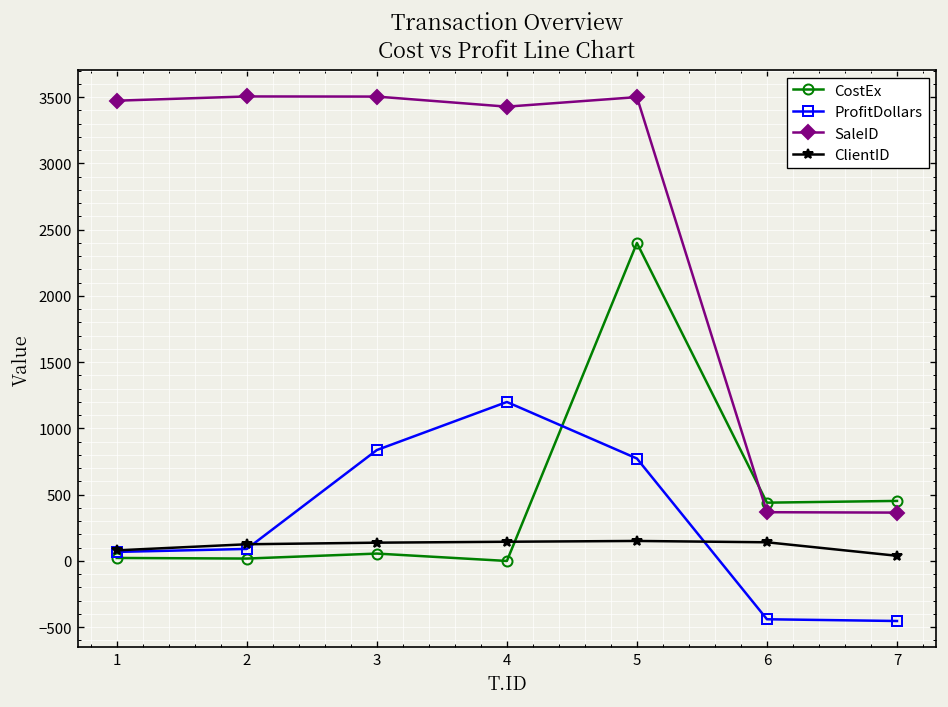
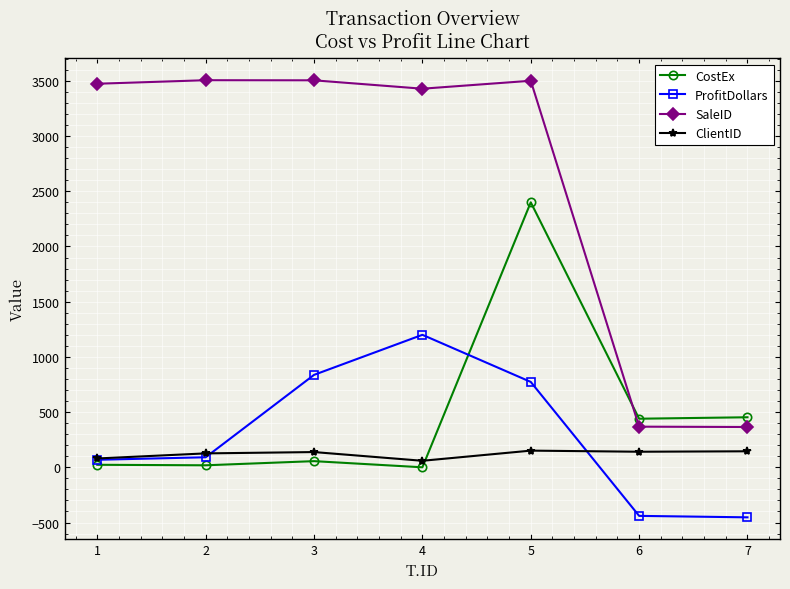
  {
    "CostEx": {
      "1": 20,
      "2": 20,
      "3": 60,
      "4": 0,
      "5": 2400,
      "6": 440,
      "7": 450
    },
    "ProfitDollars": {
      "2": 90,
      "3": 840,
      "4": 1200,
      "5": 770,
      "6": -440,
      "7": -450
    },
    "SaleID": {
      "1": 3470,
      "2": 3510,
      "3": 3510,
      "4": 3430,
      "5": 3500,
      "6": 370,
      "7": 370
    },
    "ClientID": {
      "2": 130,
      "3": 140,
-     "4": 150,
+     "4": 60,
      "5": 150,
      "6": 140,
-     "7": 40
+     "7": 150
    }
  }
